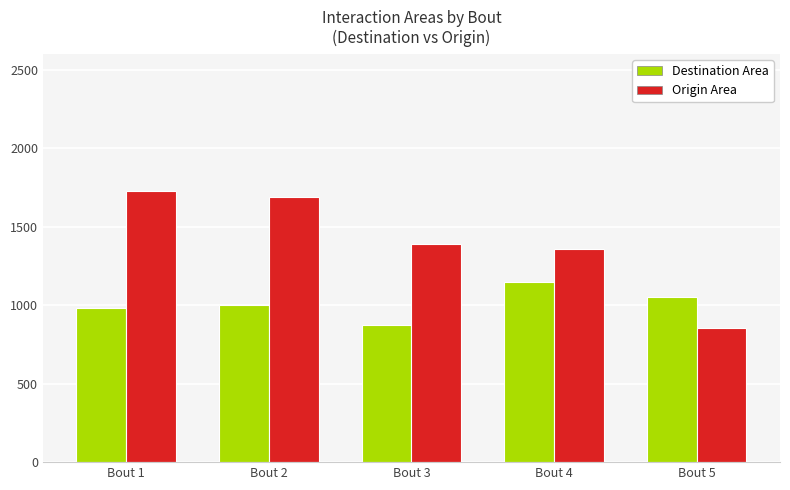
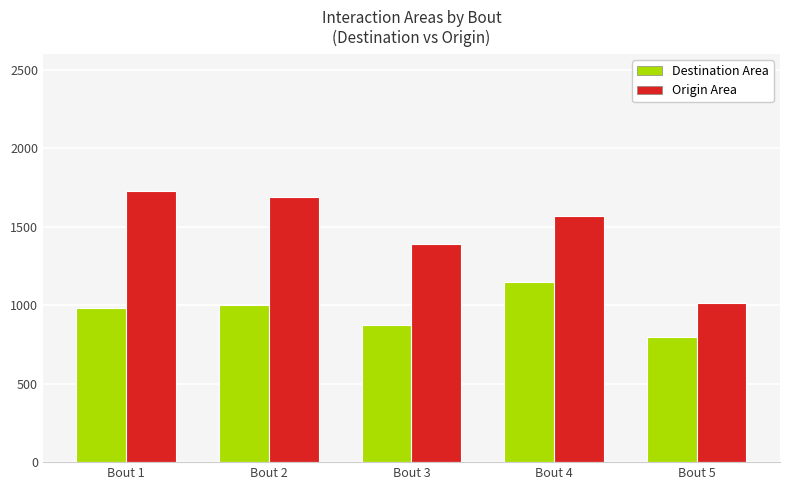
  {
    "Destination Area": {
      "Bout 1": 980,
      "Bout 2": 1000,
      "Bout 3": 870,
      "Bout 4": 1150,
-     "Bout 5": 1050
+     "Bout 5": 800
    },
    "Origin Area": {
      "Bout 1": 1730,
      "Bout 2": 1690,
      "Bout 3": 1390,
-     "Bout 4": 1350,
-     "Bout 5": 850
+     "Bout 4": 1570,
+     "Bout 5": 1010
    }
  }
